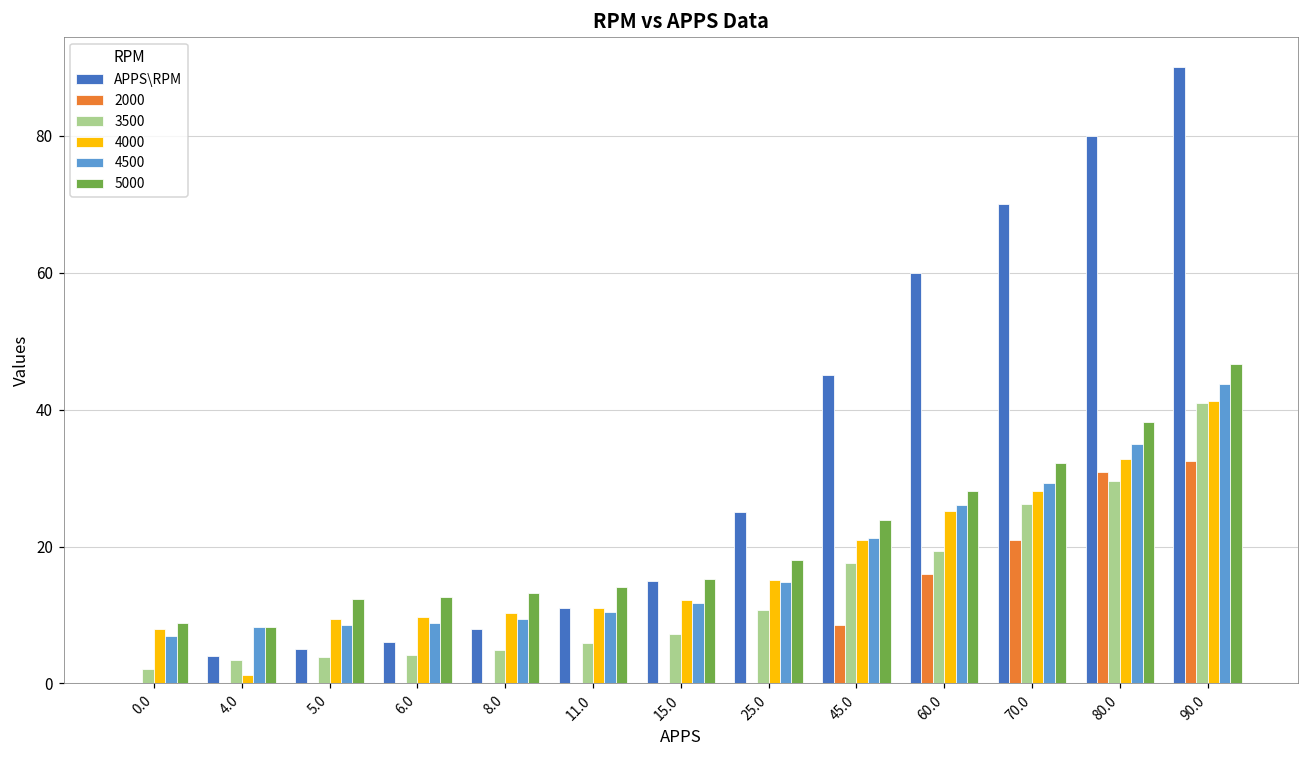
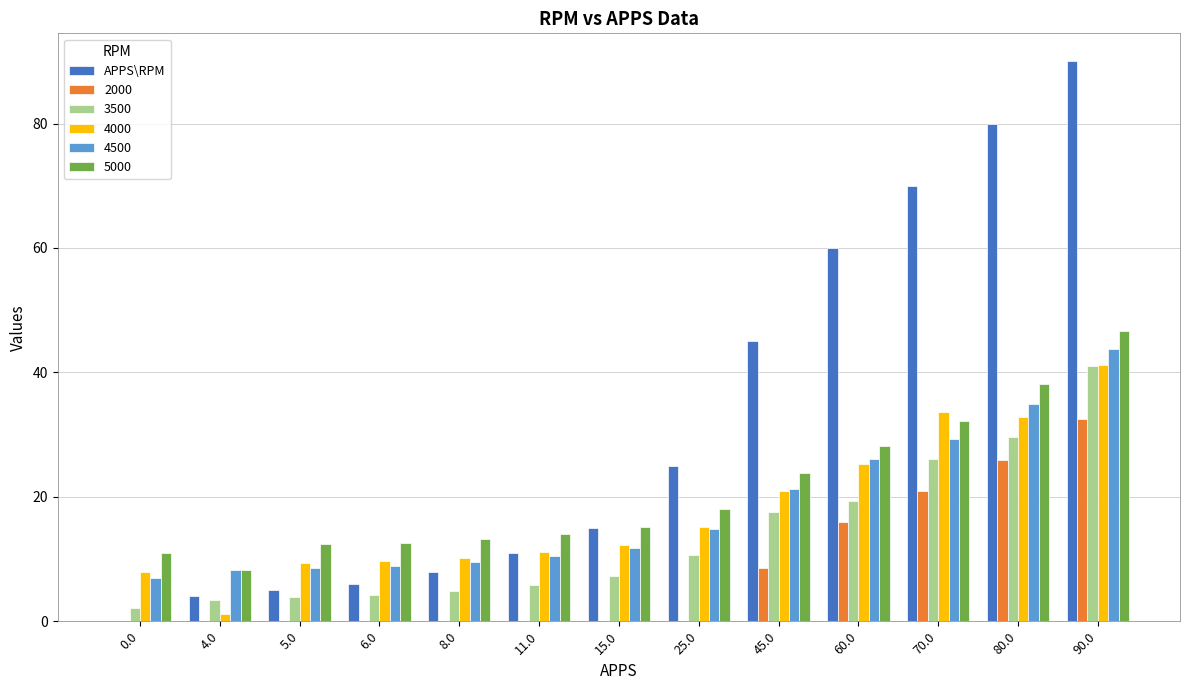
  {
    "2000": {
      "0.0": 0,
      "4.0": 0,
      "5.0": 0,
      "6.0": 0,
      "8.0": 0,
      "11.0": 0,
      "15.0": 0,
      "25.0": 0,
      "45.0": 9,
      "60.0": 16,
      "70.0": 21,
-     "80.0": 31,
+     "80.0": 26,
      "90.0": 33
    },
    "3500": {
      "0.0": 2,
      "4.0": 3,
      "5.0": 4,
      "6.0": 4,
      "8.0": 5,
      "11.0": 6,
      "15.0": 7,
      "25.0": 11,
      "45.0": 18,
      "60.0": 19,
      "70.0": 26,
      "80.0": 30,
      "90.0": 41
    },
    "4000": {
      "0.0": 8,
      "4.0": 1,
      "5.0": 9,
      "6.0": 10,
      "8.0": 10,
      "11.0": 11,
      "15.0": 12,
      "25.0": 15,
      "45.0": 21,
      "60.0": 25,
-     "70.0": 28,
+     "70.0": 34,
      "80.0": 33,
      "90.0": 41
    },
    "5000": {
-     "0.0": 9,
+     "0.0": 11,
      "4.0": 8,
      "5.0": 12,
      "6.0": 13,
      "8.0": 13,
      "11.0": 14,
      "15.0": 15,
      "25.0": 18,
      "45.0": 24,
      "60.0": 28,
      "70.0": 32,
      "80.0": 38,
      "90.0": 47
    }
  }
